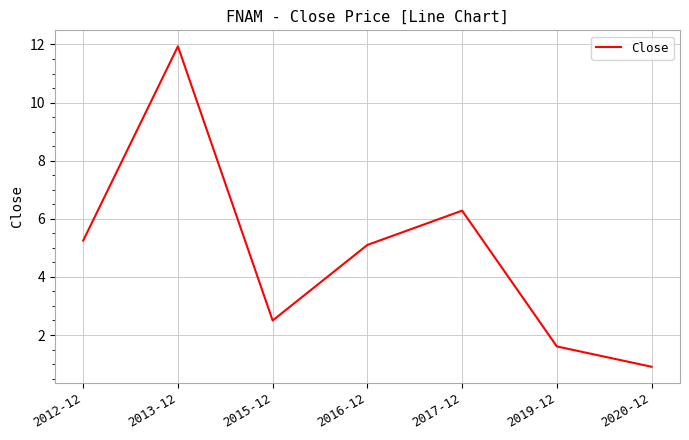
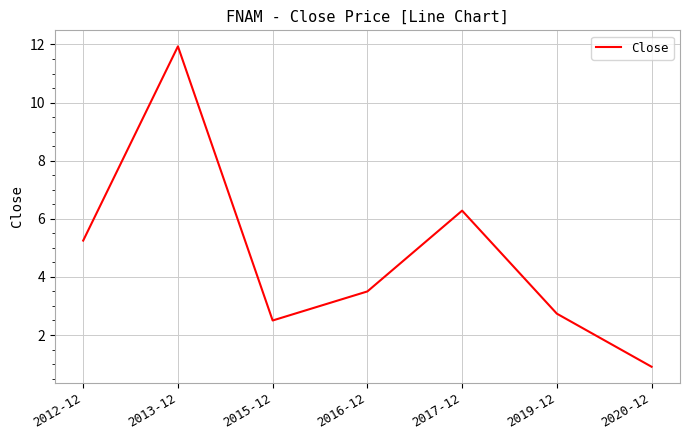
  {
    "2012-12": 5.3,
    "2013-12": 11.9,
    "2015-12": 2.5,
-   "2016-12": 5.1,
+   "2016-12": 3.5,
    "2017-12": 6.3,
-   "2019-12": 1.6,
+   "2019-12": 2.7,
    "2020-12": 0.9
  }
